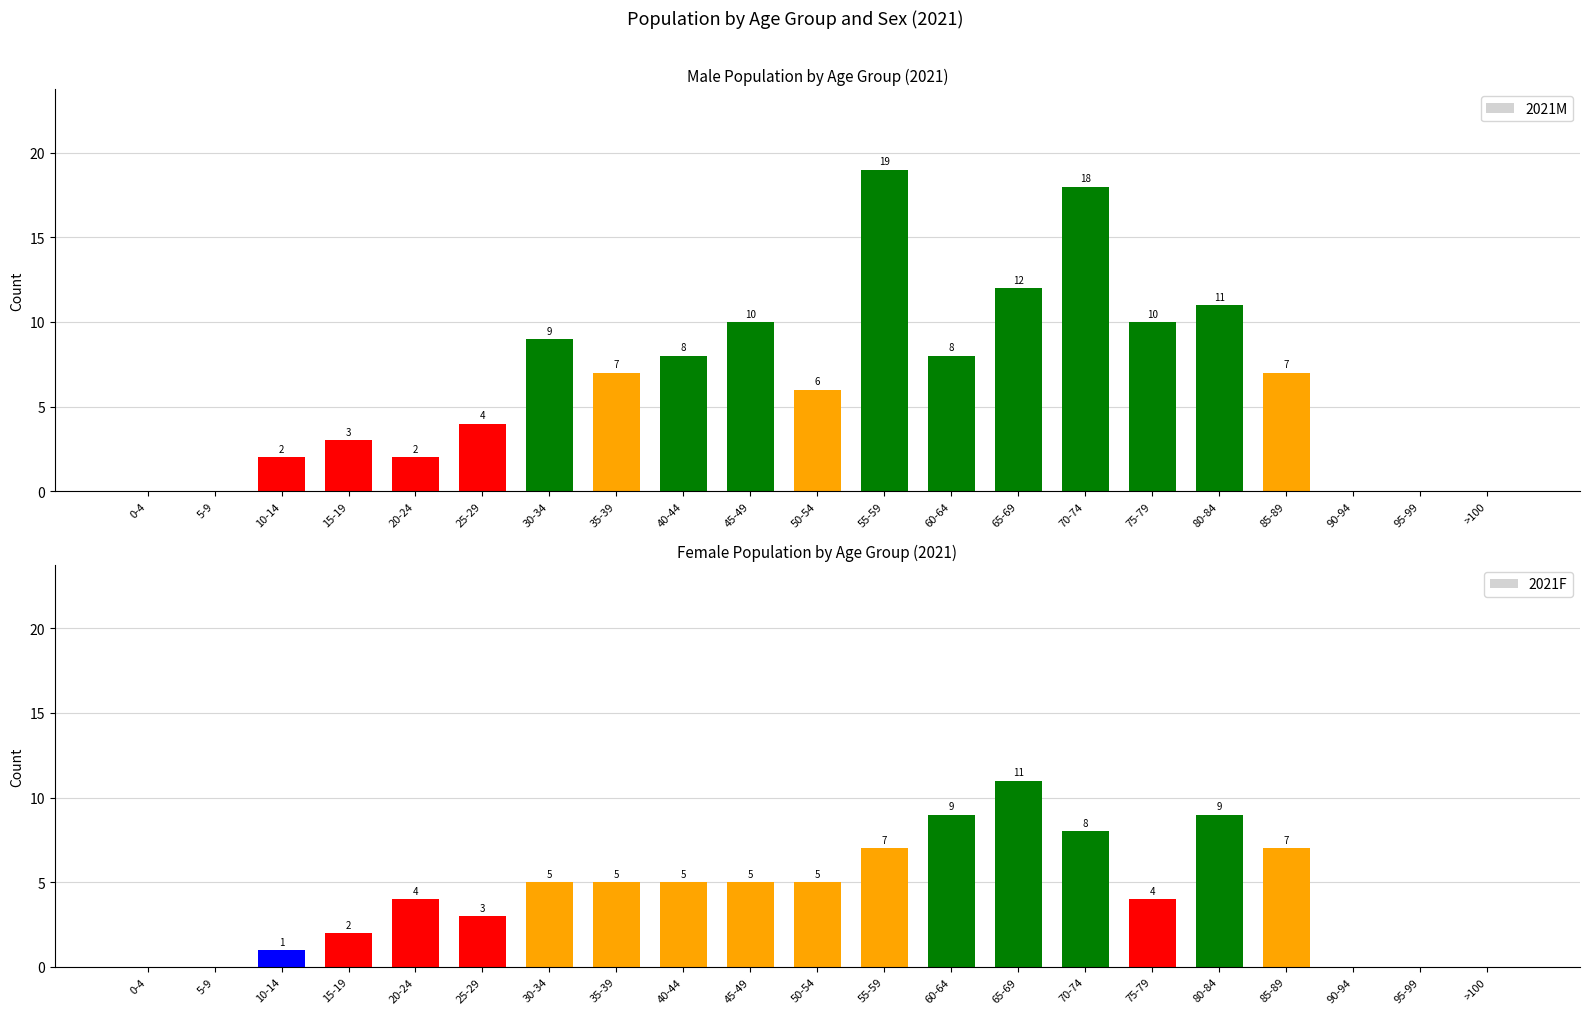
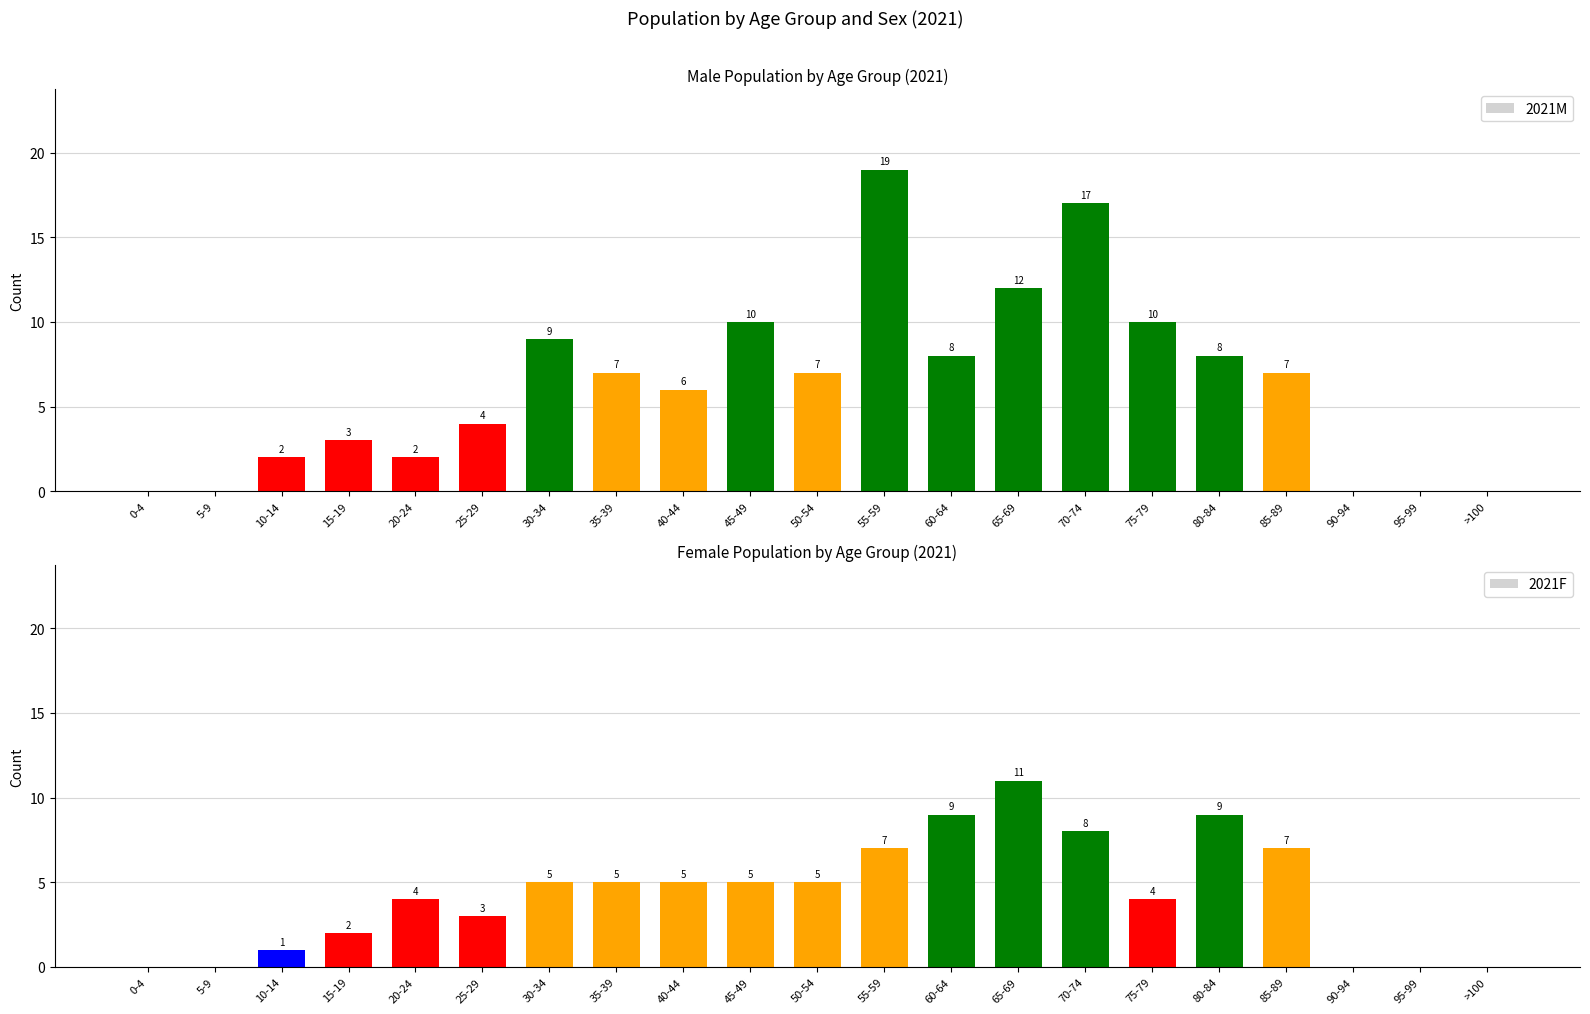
  {
    "Male Population by Age Group (2021)": {
      "10-14": 2,
      "15-19": 3,
      "20-24": 2,
      "25-29": 4,
      "30-34": 9,
      "35-39": 7,
-     "40-44": 8,
+     "40-44": 6,
      "45-49": 10,
-     "50-54": 6,
+     "50-54": 7,
      "55-59": 19,
      "60-64": 8,
      "65-69": 12,
-     "70-74": 18,
+     "70-74": 17,
      "75-79": 10,
-     "80-84": 11,
+     "80-84": 8,
      "85-89": 7
    },
    "Female Population by Age Group (2021)": {
      "10-14": 1,
      "15-19": 2,
      "20-24": 4,
      "25-29": 3,
      "30-34": 5,
      "35-39": 5,
      "40-44": 5,
      "45-49": 5,
      "50-54": 5,
      "55-59": 7,
      "60-64": 9,
      "65-69": 11,
      "70-74": 8,
      "75-79": 4,
      "80-84": 9,
      "85-89": 7
    }
  }
